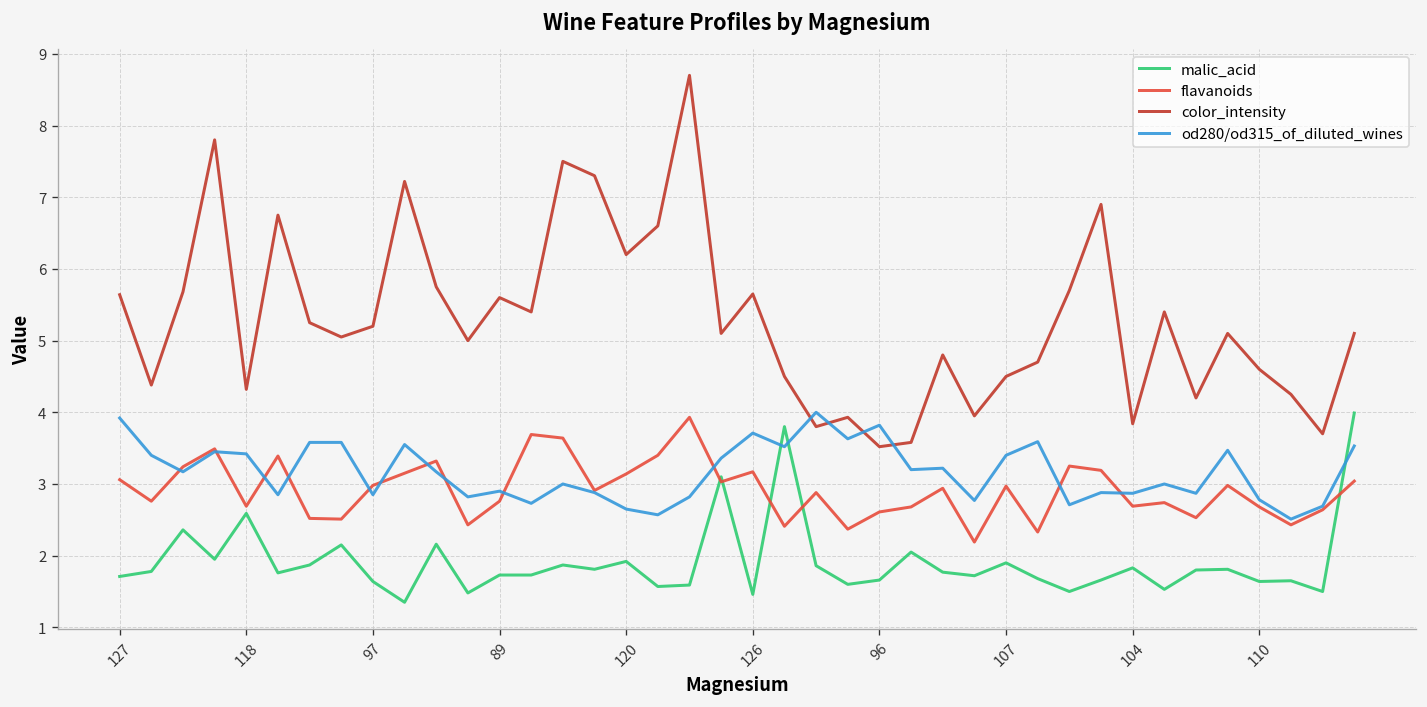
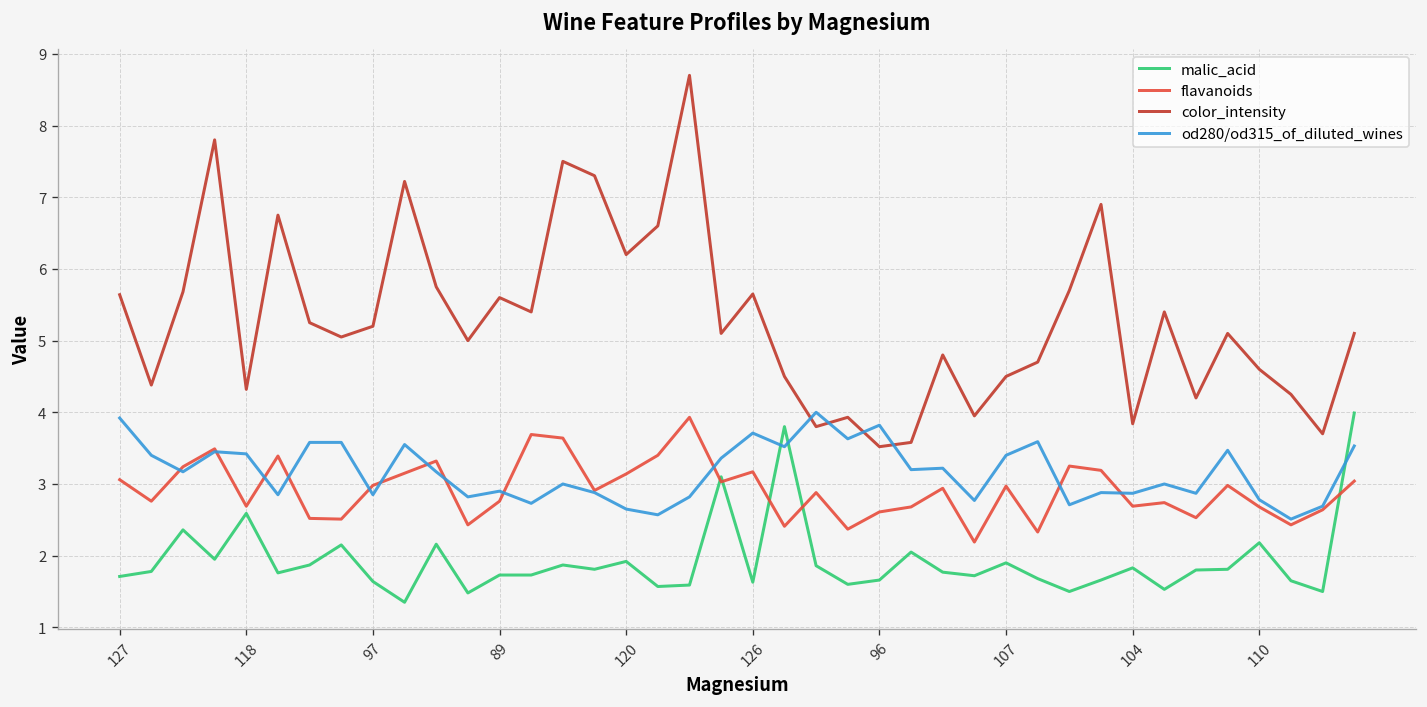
  {
    "malic_acid": {
      "127": 1.7,
      "118": 2.6,
      "97": 1.6,
      "89": 1.7,
      "120": 1.9,
-     "126": 1.5,
+     "126": 1.6,
      "96": 1.7,
      "107": 1.9,
      "104": 1.8,
-     "110": 1.6
+     "110": 2.2
    },
    "od280/od315_of_diluted_wines": {
      "127": 3.9,
      "118": 3.4,
      "97": 2.9,
      "89": 2.9,
      "120": 2.7,
      "126": 3.7,
      "96": 3.8,
      "107": 3.4,
      "104": 2.9,
      "110": 2.8
    }
  }
